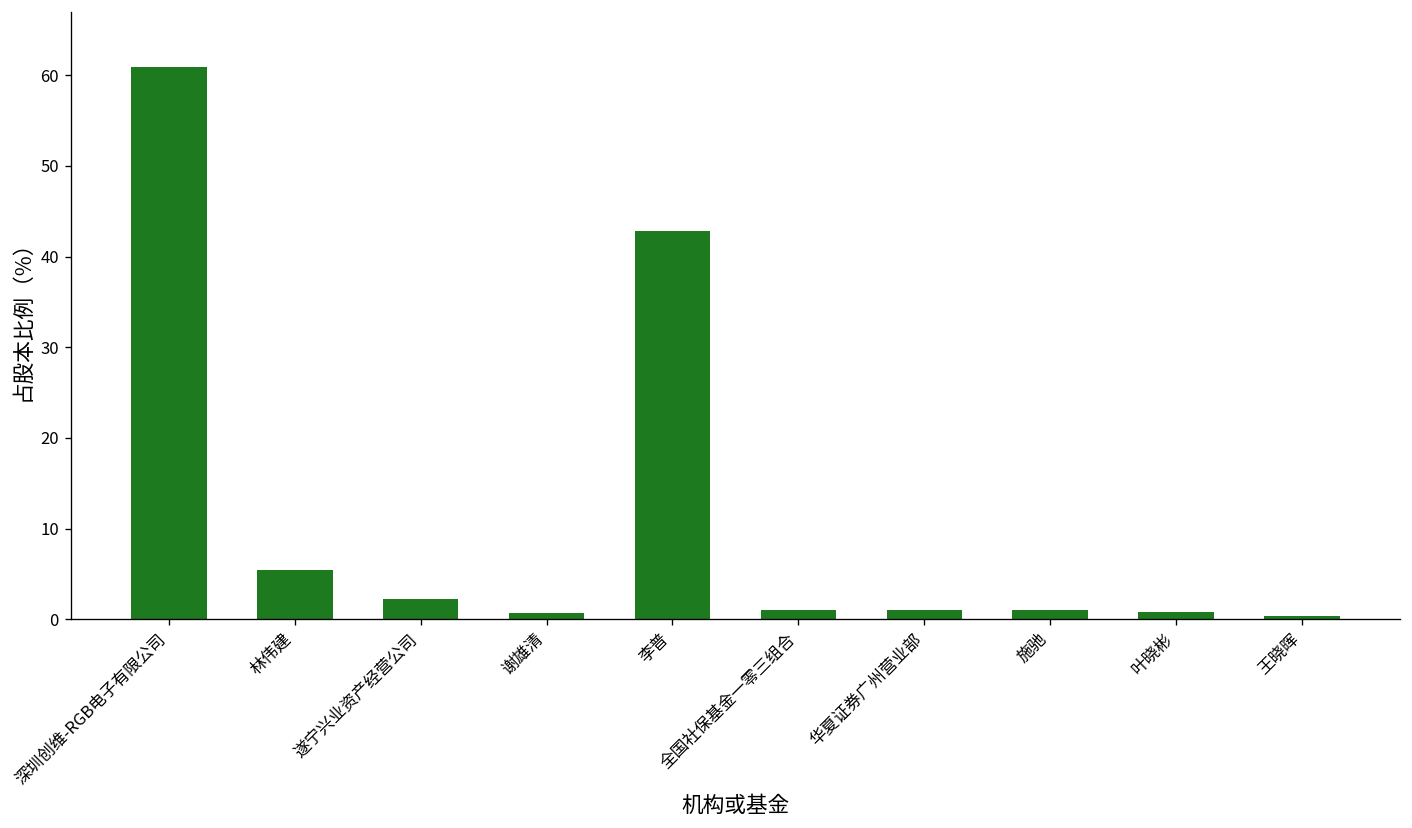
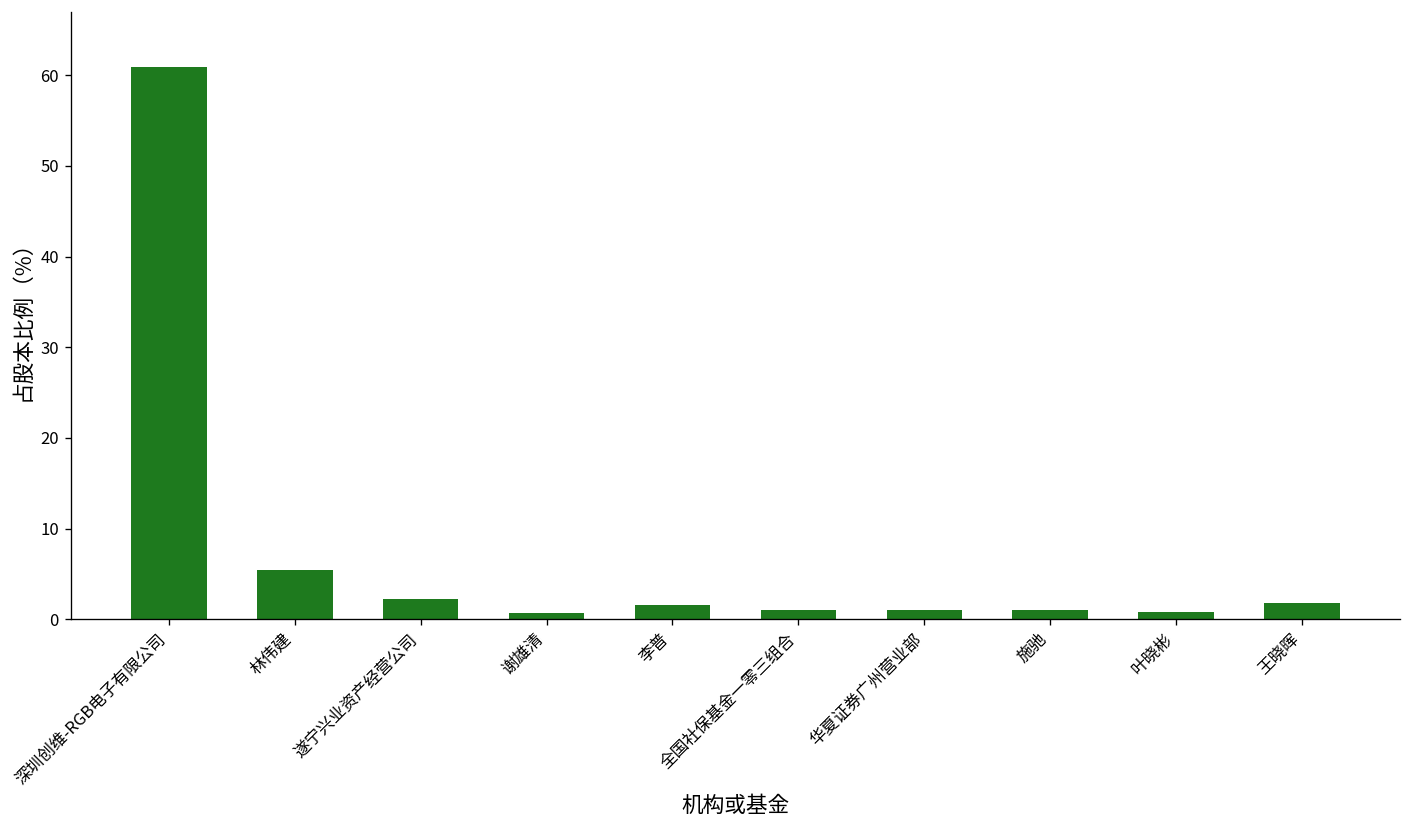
  {
    "深圳创维-RGB电子有限公司": 61,
    "林伟建": 5,
    "遂宁兴业资产经营公司": 2,
    "谢雄清": 1,
-   "李普": 43,
+   "李普": 2,
    "全国社保基金一零三组合": 1,
    "华夏证券广州营业部": 1,
    "施驰": 1,
    "叶晓彬": 1,
-   "王晓晖": 0
+   "王晓晖": 2
  }
